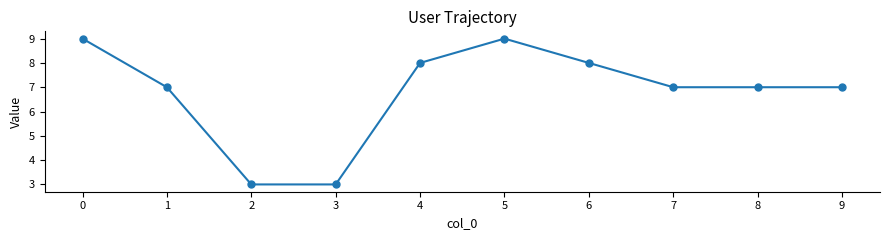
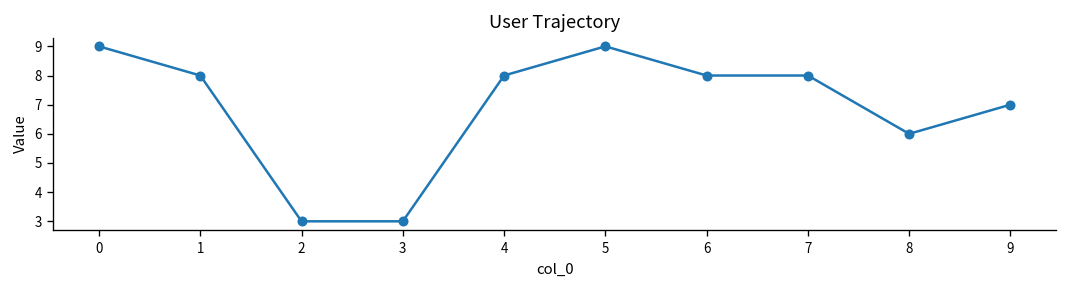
  {
    "0": 9,
-   "1": 7,
+   "1": 8,
    "2": 3,
    "3": 3,
    "4": 8,
    "5": 9,
    "6": 8,
-   "7": 7,
-   "8": 7,
+   "7": 8,
+   "8": 6,
    "9": 7
  }
